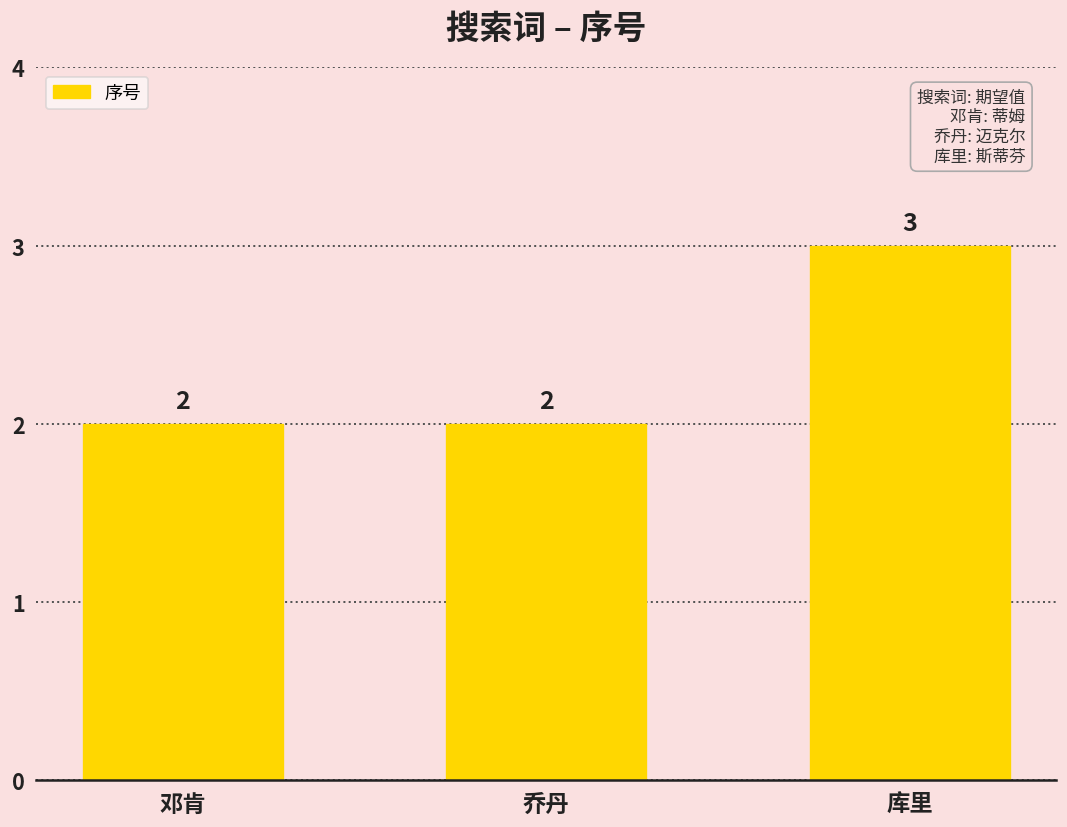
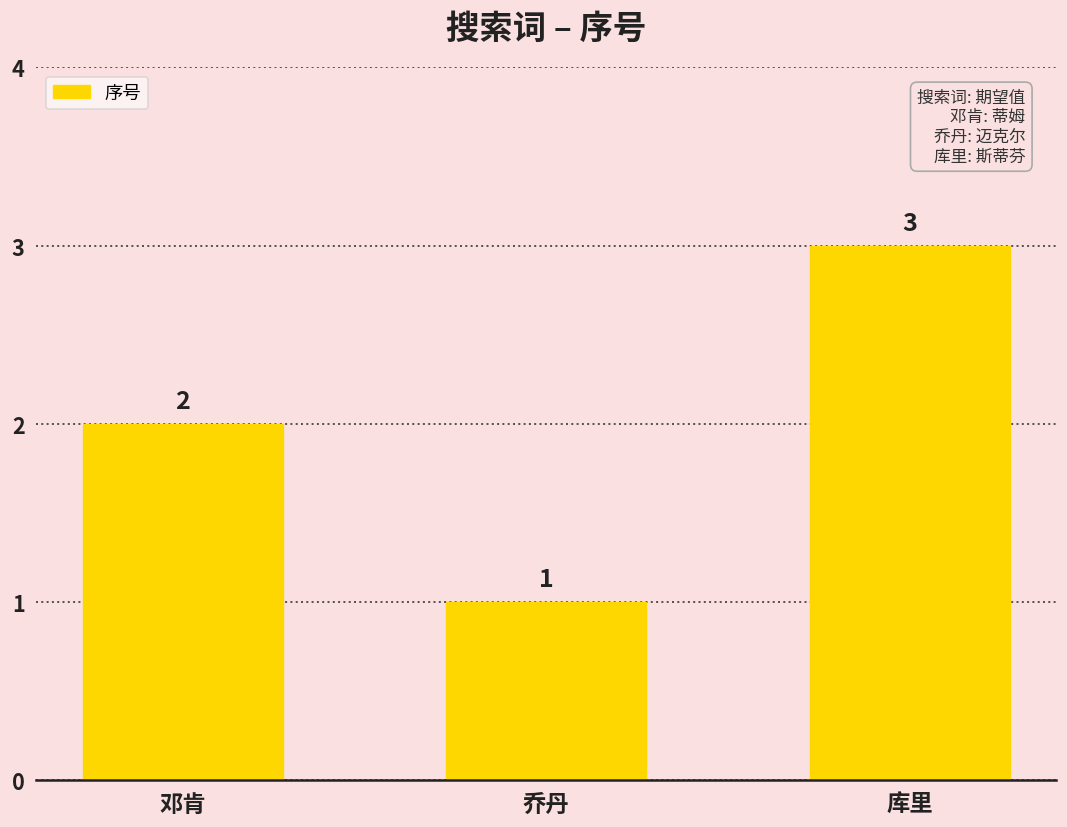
  {
    "邓肯": 2,
-   "乔丹": 2,
+   "乔丹": 1,
    "库里": 3
  }
